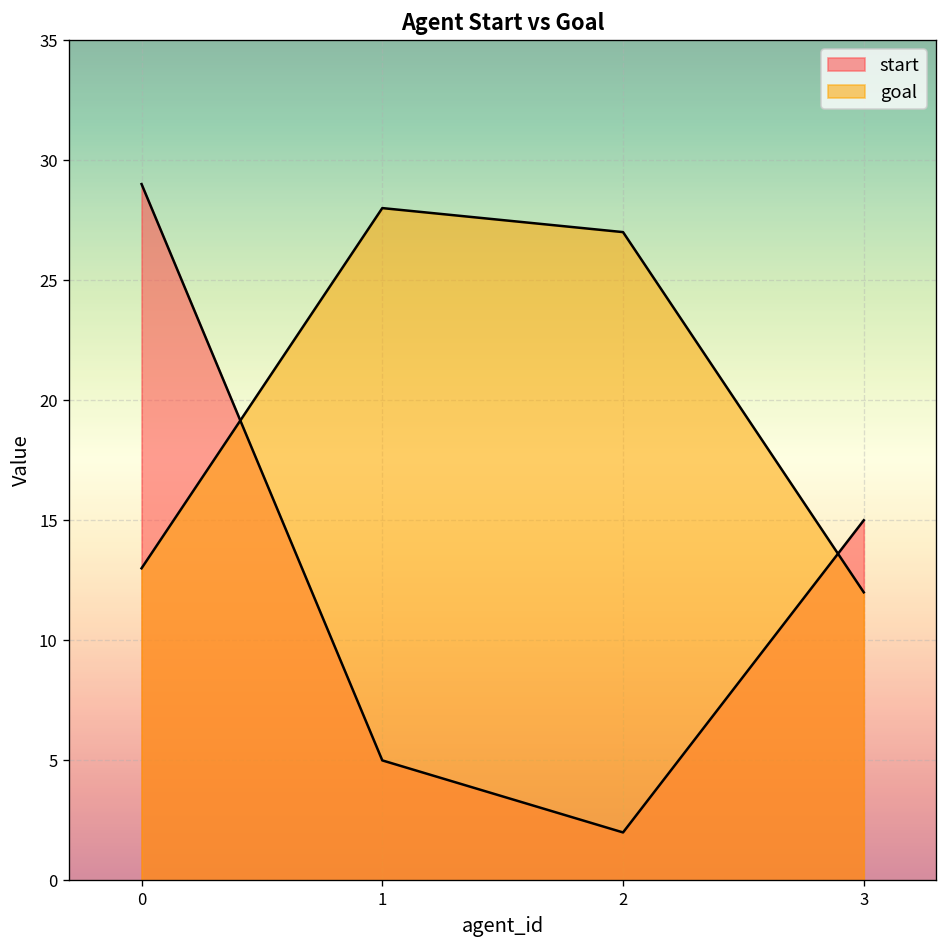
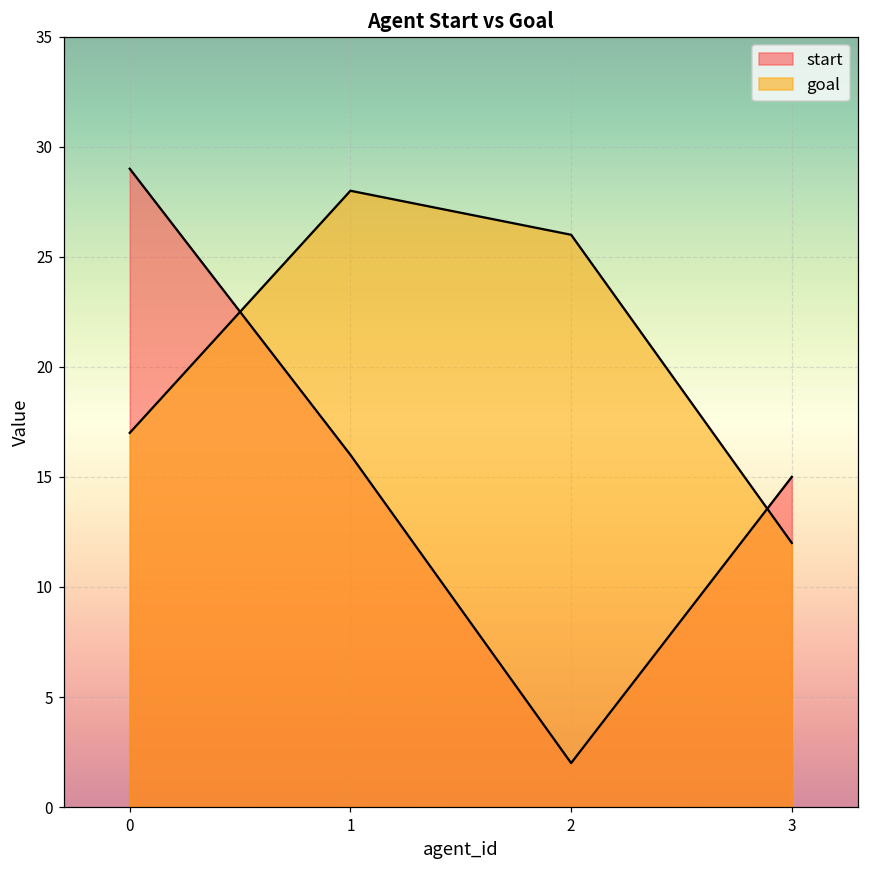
  {
    "start": {
      "0": 29,
-     "1": 5,
+     "1": 16,
      "2": 2,
      "3": 15
    },
    "goal": {
-     "0": 13,
+     "0": 17,
      "1": 28,
-     "2": 27,
+     "2": 26,
      "3": 12
    }
  }
